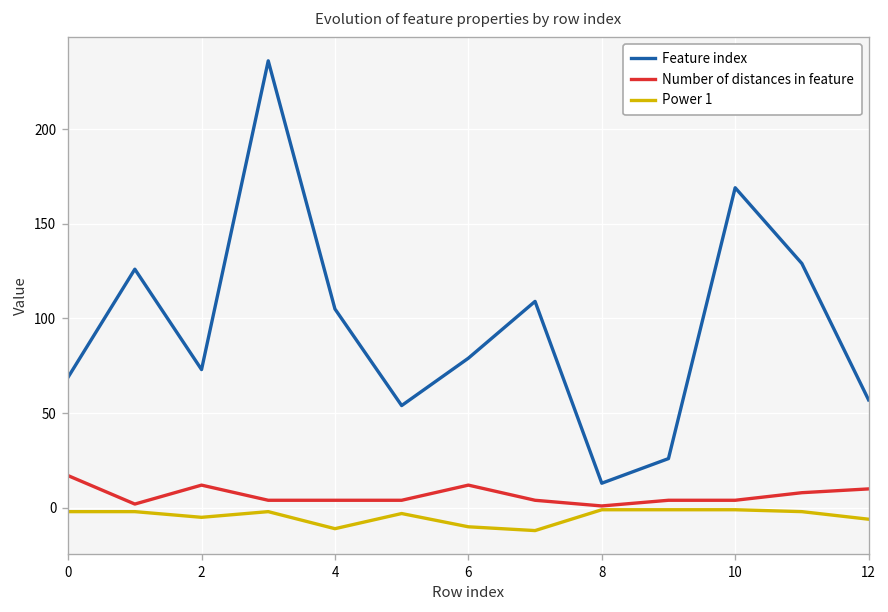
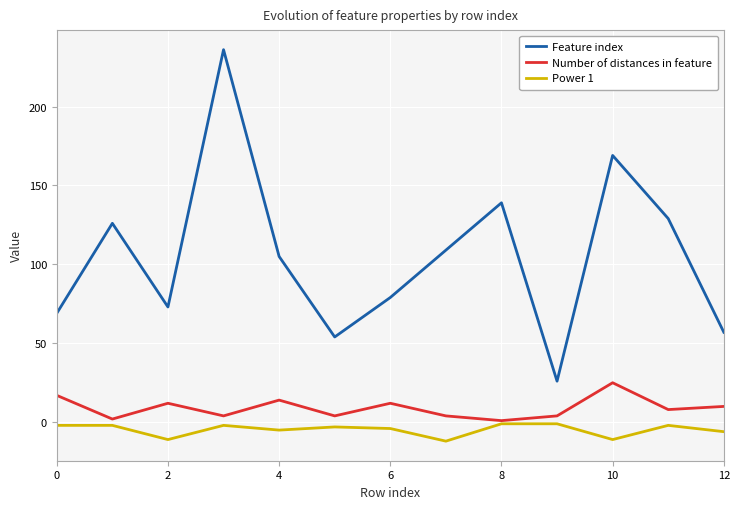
  {
    "Feature index": {
      "0": 69,
      "2": 73,
      "4": 105,
      "6": 79,
-     "8": 13,
+     "8": 139,
      "10": 169,
      "12": 57
    },
    "Number of distances in feature": {
      "0": 17,
      "2": 12,
-     "4": 4,
+     "4": 14,
      "6": 12,
      "8": 1,
-     "10": 4,
+     "10": 25,
      "12": 10
    },
    "Power 1": {
      "0": -2,
-     "2": -5,
-     "4": -11,
-     "6": -10,
+     "2": -11,
+     "4": -5,
+     "6": -4,
      "8": -1,
-     "10": -1,
+     "10": -11,
      "12": -6
    }
  }
